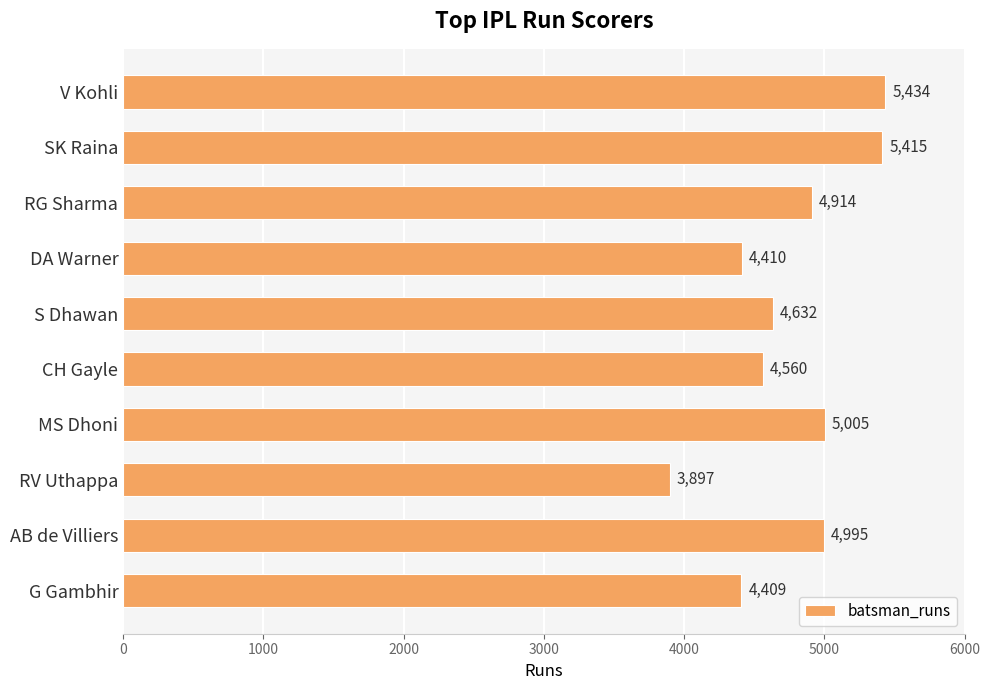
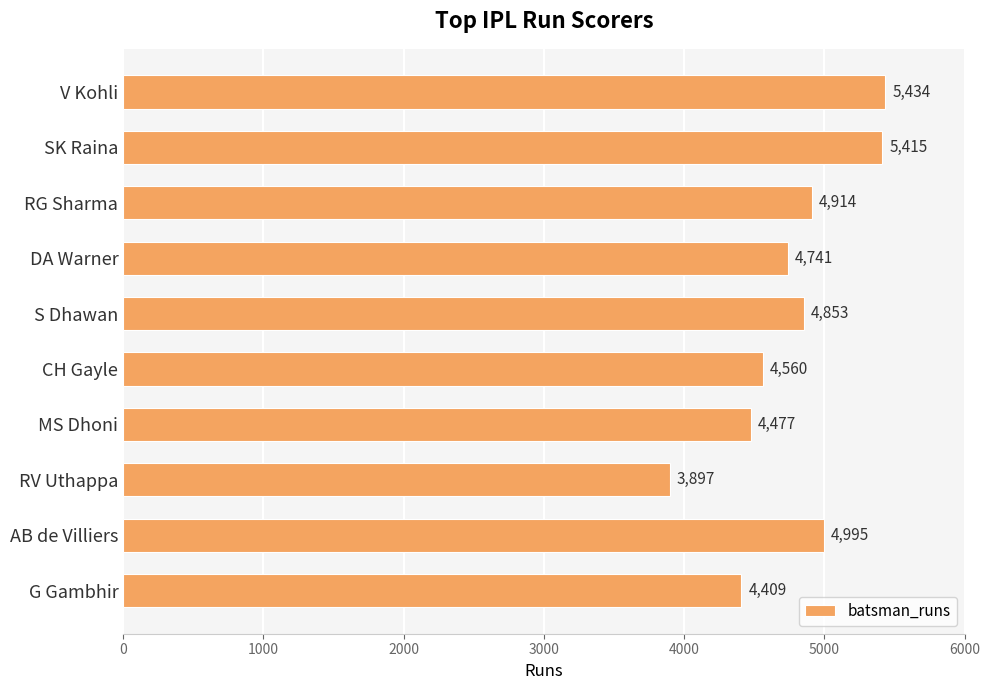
  {
    "V Kohli": "5,434",
    "SK Raina": "5,415",
    "RG Sharma": "4,914",
-   "DA Warner": "4,410",
-   "S Dhawan": "4,632",
+   "DA Warner": "4,741",
+   "S Dhawan": "4,853",
    "CH Gayle": "4,560",
-   "MS Dhoni": "5,005",
+   "MS Dhoni": "4,477",
    "RV Uthappa": "3,897",
    "AB de Villiers": "4,995",
    "G Gambhir": "4,409"
  }
